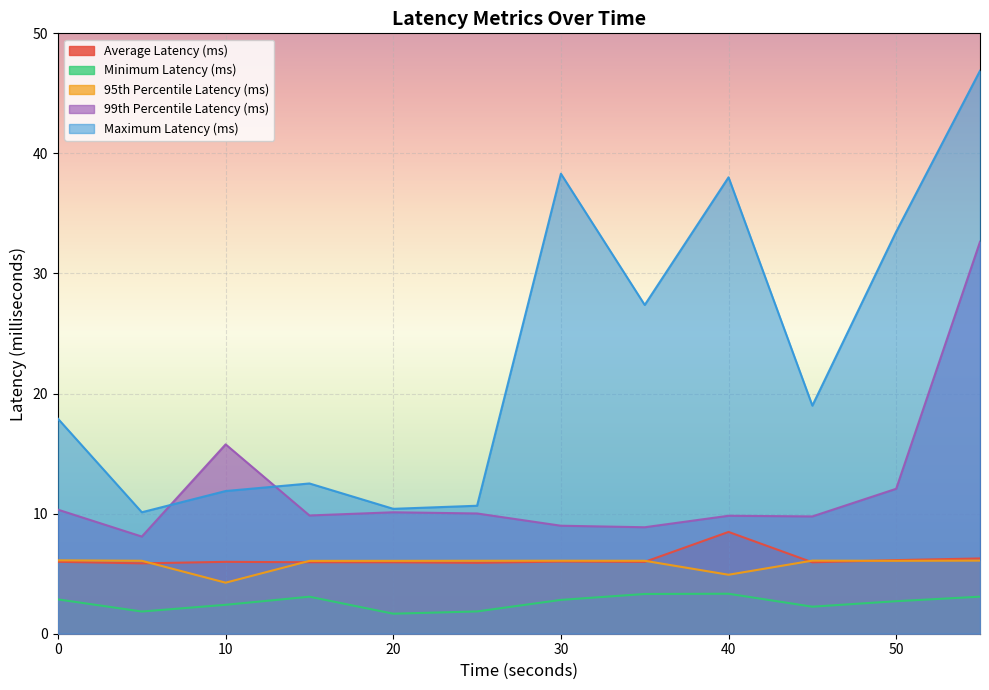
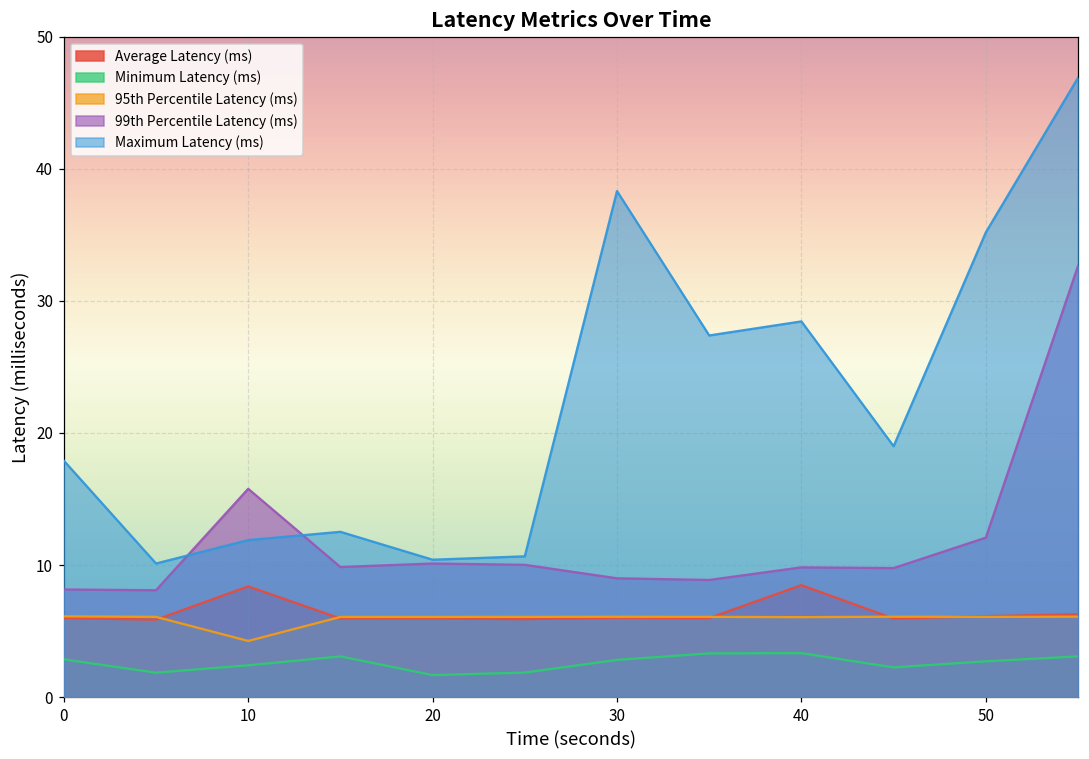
  {
    "Average Latency (ms)": {
-     "10": 6.0,
+     "10": 8.4,
      "40": 8.5
    },
    "Minimum Latency (ms)": {
      "0": 2.9,
      "10": 2.4,
      "20": 1.7,
      "30": 2.8,
      "40": 3.3,
      "50": 2.7
    },
    "95th Percentile Latency (ms)": {
      "10": 4.3,
-     "40": 4.9
+     "40": 6.1
    },
    "99th Percentile Latency (ms)": {
-     "0": 10.3,
+     "0": 8.1,
      "10": 15.8,
      "20": 10.1,
      "30": 9.0,
      "40": 9.8,
      "50": 12.1
    },
    "Maximum Latency (ms)": {
      "0": 17.9,
      "10": 11.9,
      "20": 10.4,
      "30": 38.3,
-     "40": 38.0,
-     "50": 33.5
+     "40": 28.4,
+     "50": 35.2
    }
  }
